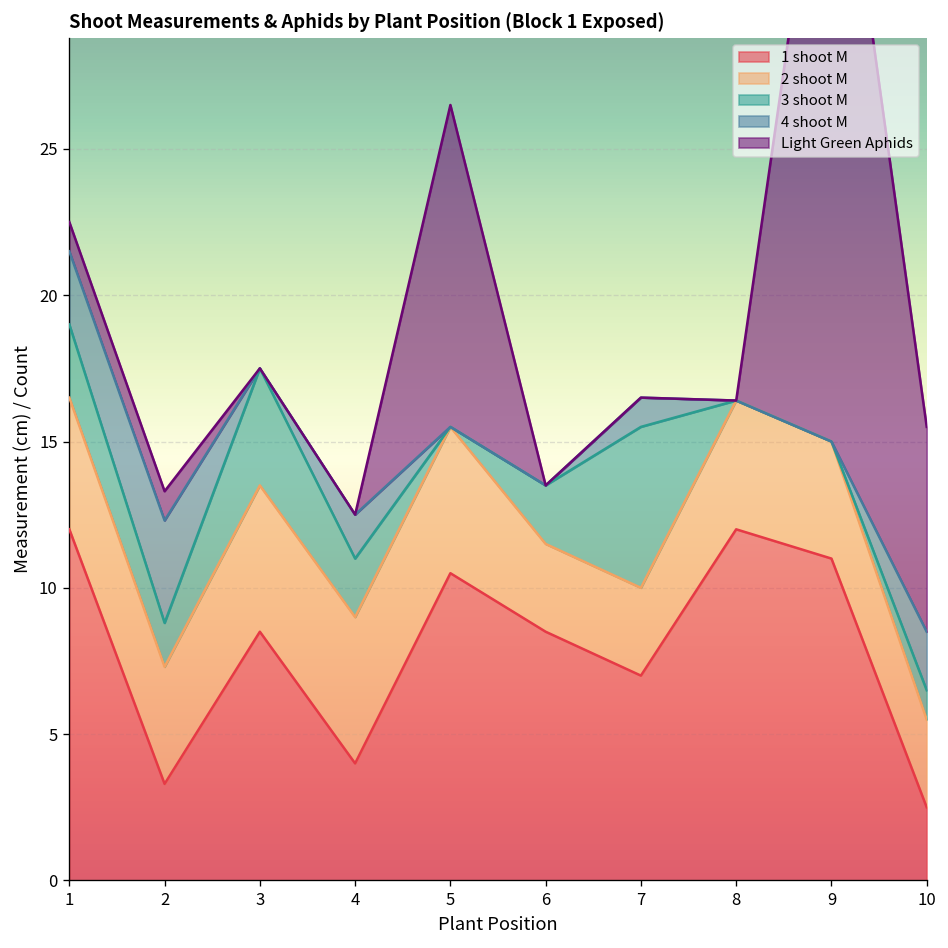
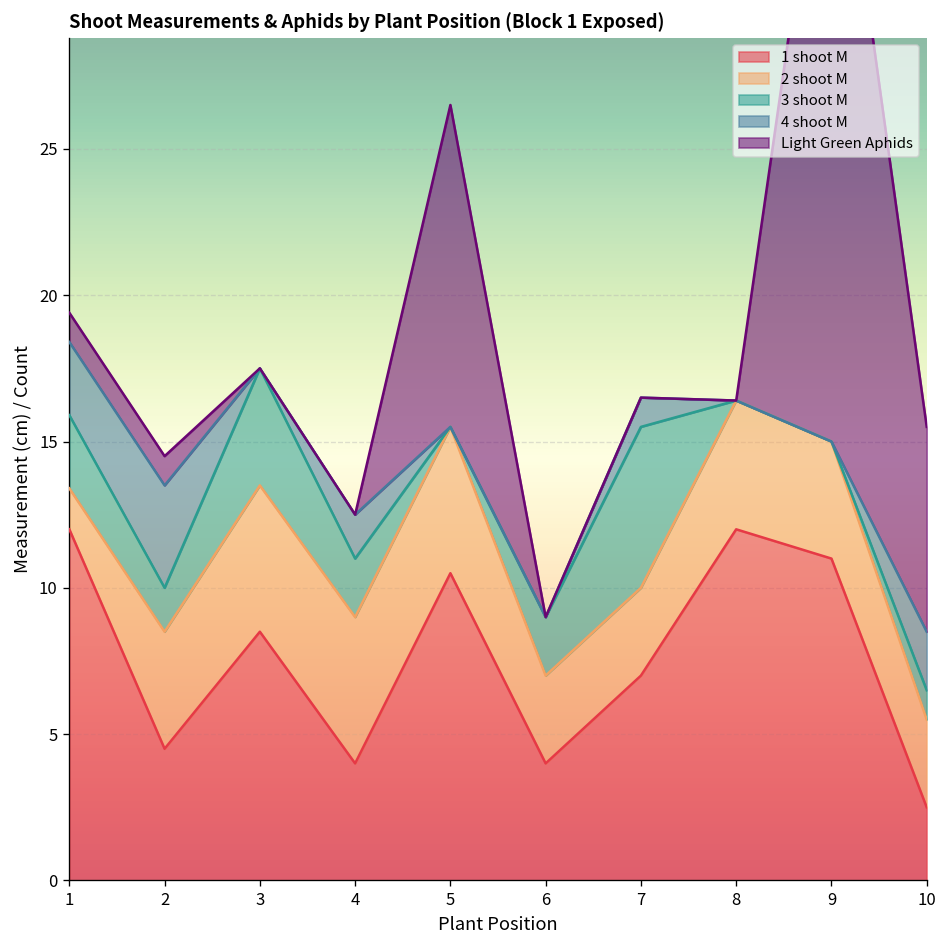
  {
    "1 shoot M": {
      "1": 12.0,
-     "2": 3.3,
+     "2": 4.5,
      "3": 8.5,
      "4": 4.0,
      "5": 10.5,
-     "6": 8.5,
+     "6": 4.0,
      "7": 7.0,
      "8": 12.0,
      "9": 11.0,
      "10": 2.5
    },
    "2 shoot M": {
-     "1": 4.5,
+     "1": 1.4,
      "2": 4.0,
      "3": 5.0,
      "4": 5.0,
      "6": 3.0,
      "7": 3.0,
      "10": 3.0
    },
    "Light Green Aphids": {
      "1": 1.0,
      "2": 1.0,
      "5": 11.0,
      "10": 7.0
    }
  }
